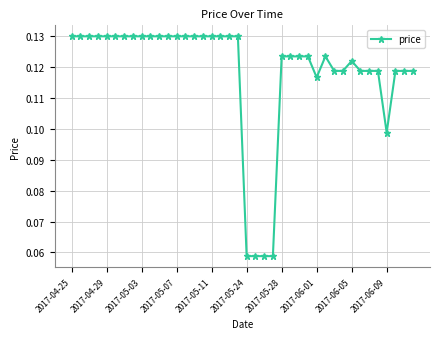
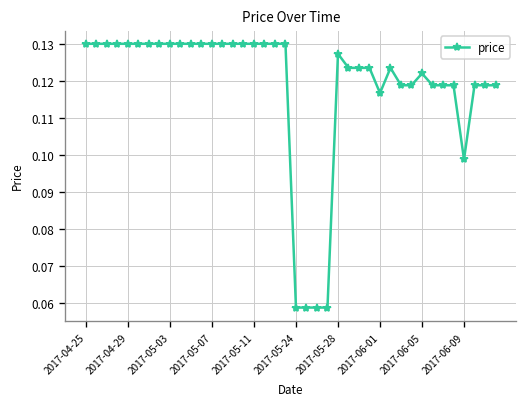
  {
    "2017-04-25": 0.130,
    "2017-04-29": 0.130,
    "2017-05-03": 0.130,
    "2017-05-07": 0.130,
    "2017-05-11": 0.130,
    "2017-05-24": 0.059,
-   "2017-05-28": 0.124,
+   "2017-05-28": 0.127,
    "2017-06-01": 0.117,
    "2017-06-05": 0.122,
    "2017-06-09": 0.099
  }
